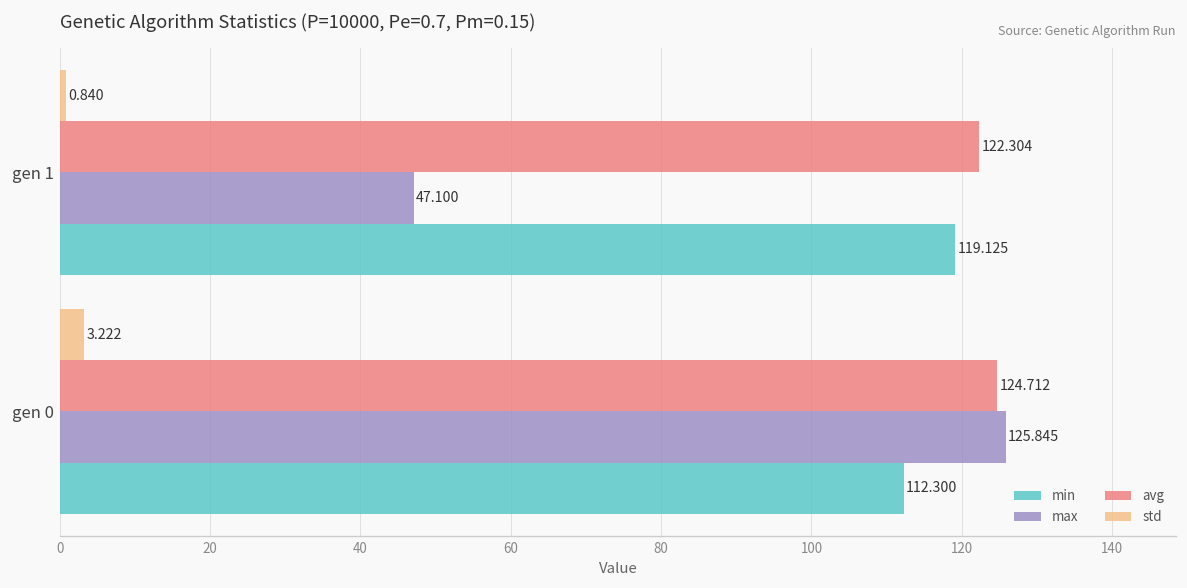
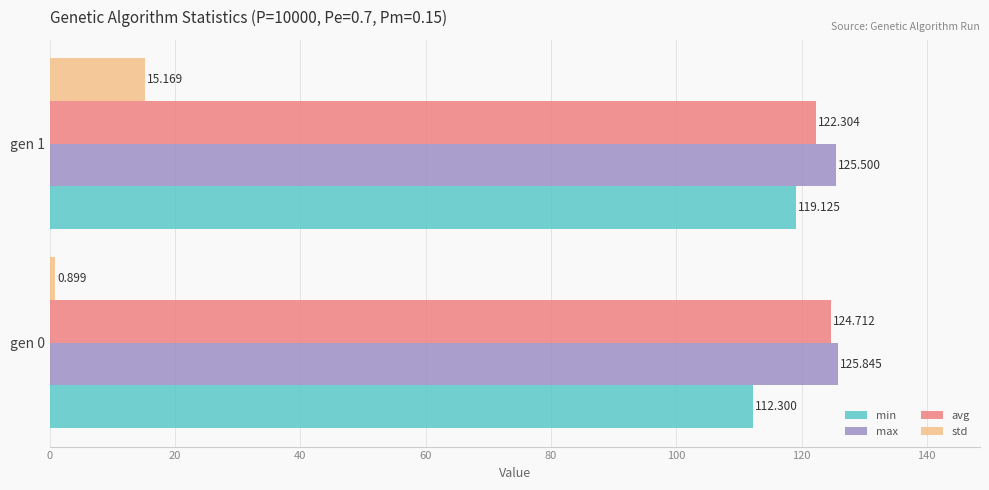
  {
    "min": {
      "gen 1": 119.125,
      "gen 0": 112.300
    },
    "max": {
-     "gen 1": 47.100,
+     "gen 1": 125.500,
      "gen 0": 125.845
    },
    "avg": {
      "gen 1": 122.304,
      "gen 0": 124.712
    },
    "std": {
-     "gen 1": 0.840,
-     "gen 0": 3.222
+     "gen 1": 15.169,
+     "gen 0": 0.899
    }
  }
